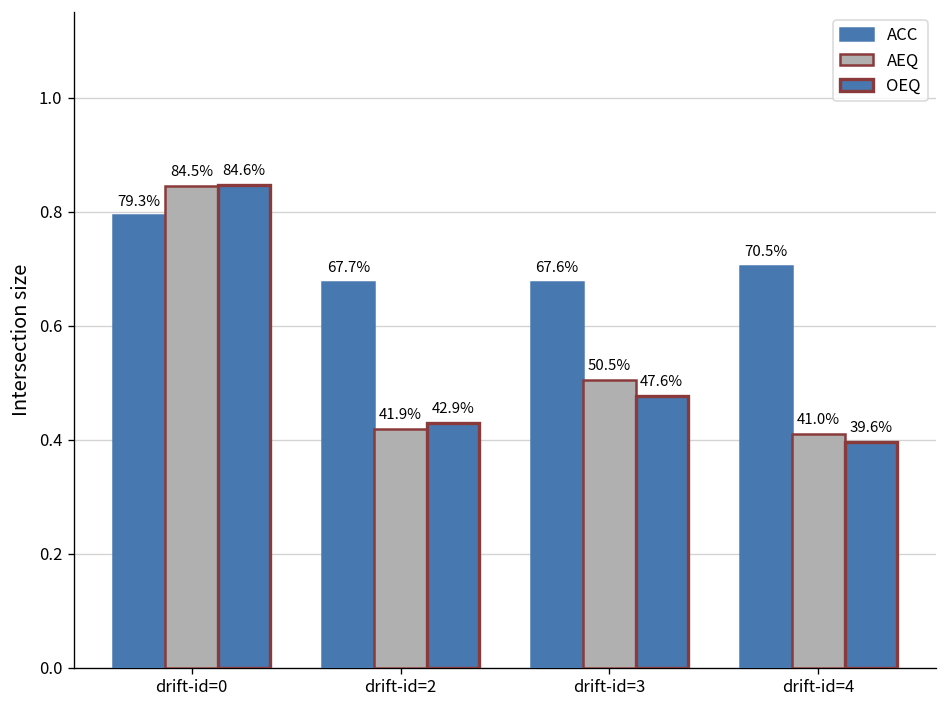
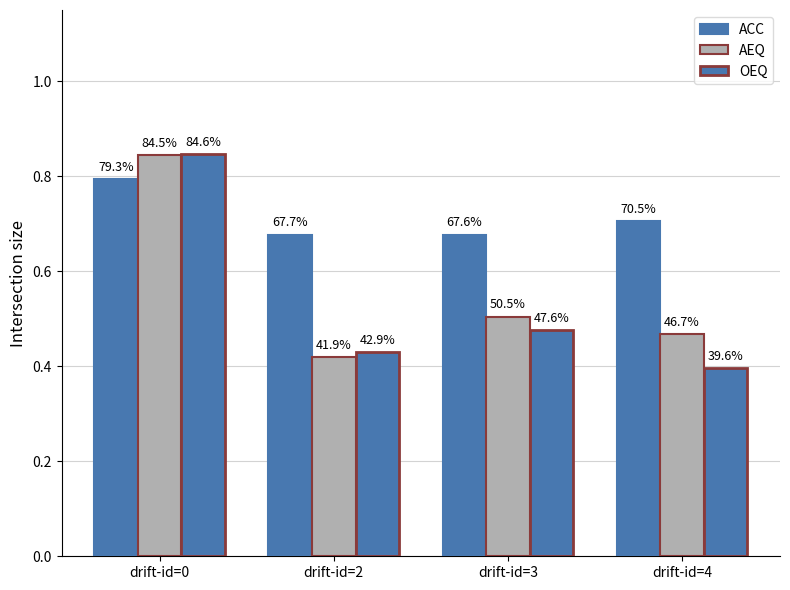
  {
    "AEQ": {
      "drift-id=0": "84.5%",
      "drift-id=2": "41.9%",
      "drift-id=3": "50.5%",
-     "drift-id=4": "41.0%"
+     "drift-id=4": "46.7%"
    }
  }
